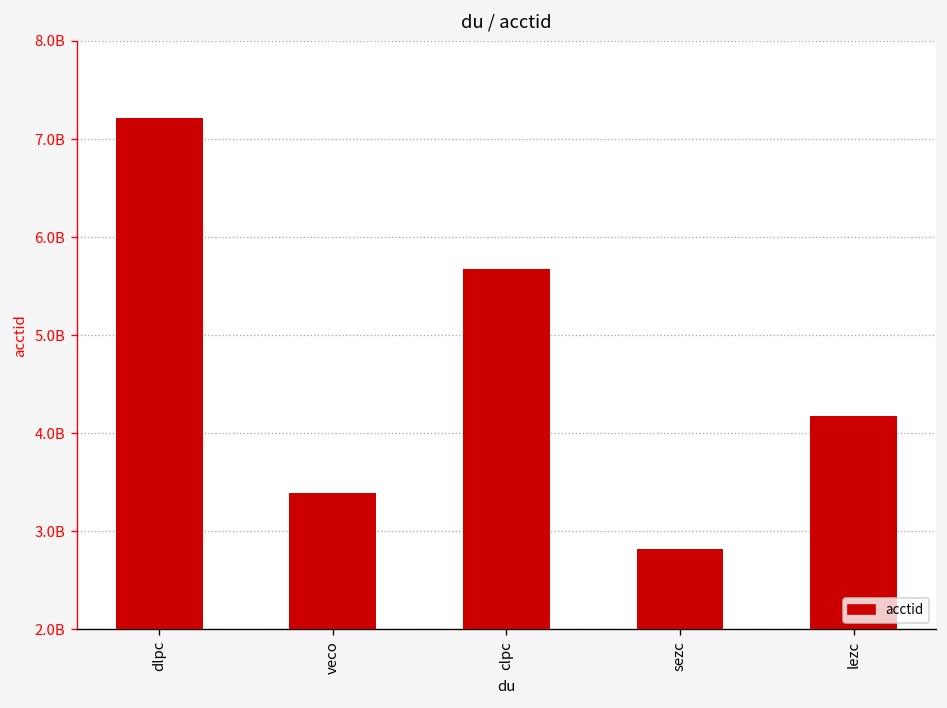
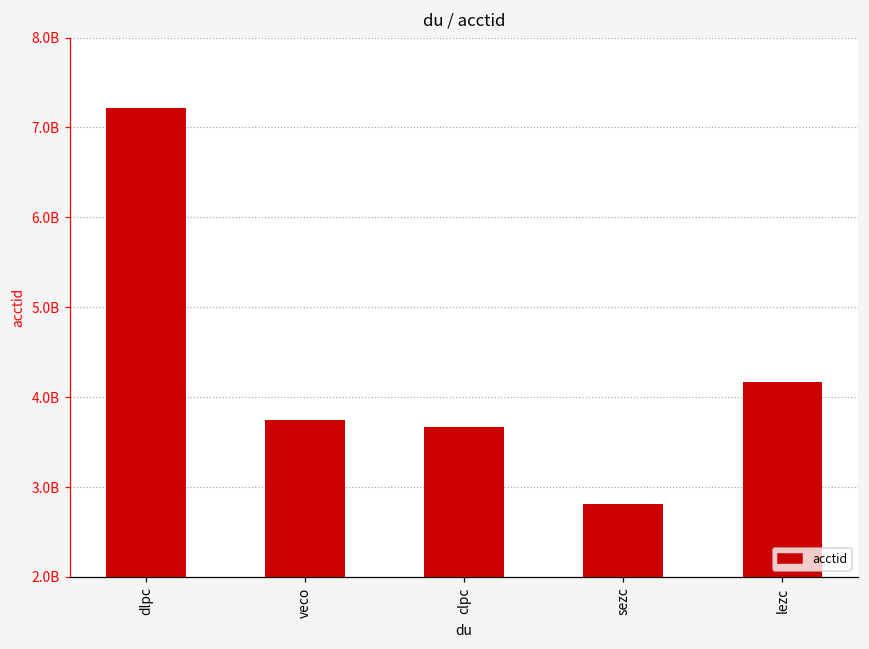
  {
    "dlpc": 7200000000,
-   "veco": 3400000000,
-   "clpc": 5700000000,
+   "veco": 3700000000,
+   "clpc": 3700000000,
    "sezc": 2800000000,
    "lezc": 4200000000
  }
